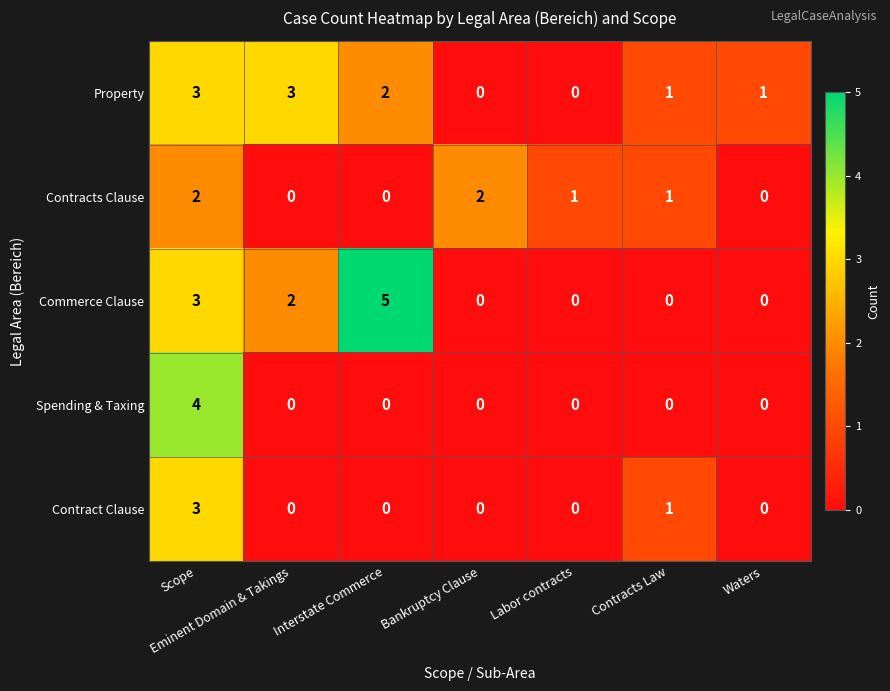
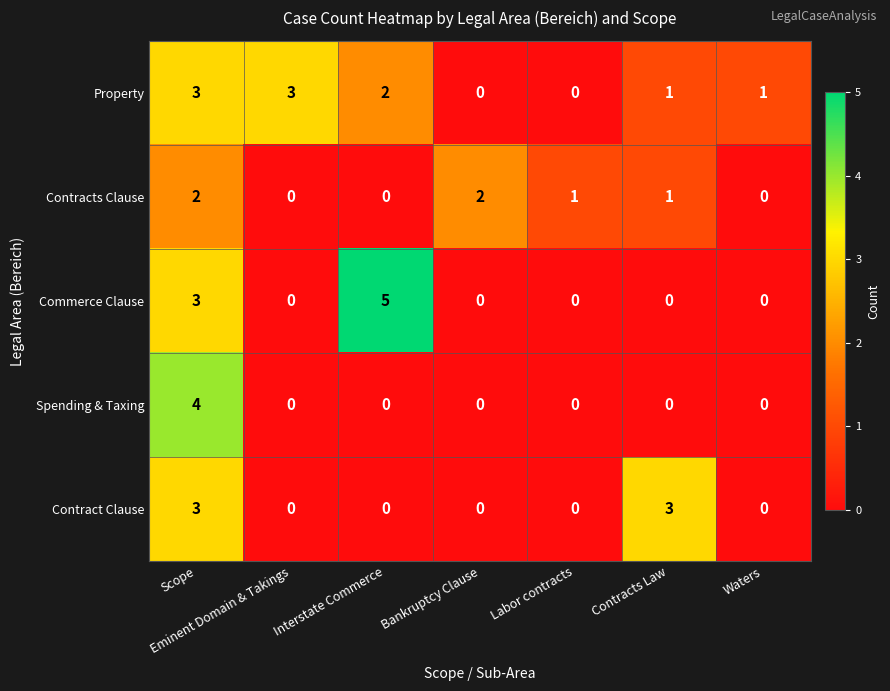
  {
    "Property": {
      "Scope": 3,
      "Eminent Domain & Takings": 3,
      "Interstate Commerce": 2,
      "Bankruptcy Clause": 0,
      "Labor contracts": 0,
      "Contracts Law": 1,
      "Waters": 1
    },
    "Contracts Clause": {
      "Scope": 2,
      "Eminent Domain & Takings": 0,
      "Interstate Commerce": 0,
      "Bankruptcy Clause": 2,
      "Labor contracts": 1,
      "Contracts Law": 1,
      "Waters": 0
    },
    "Commerce Clause": {
      "Scope": 3,
-     "Eminent Domain & Takings": 2,
+     "Eminent Domain & Takings": 0,
      "Interstate Commerce": 5,
      "Bankruptcy Clause": 0,
      "Labor contracts": 0,
      "Contracts Law": 0,
      "Waters": 0
    },
    "Spending & Taxing": {
      "Scope": 4,
      "Eminent Domain & Takings": 0,
      "Interstate Commerce": 0,
      "Bankruptcy Clause": 0,
      "Labor contracts": 0,
      "Contracts Law": 0,
      "Waters": 0
    },
    "Contract Clause": {
      "Scope": 3,
      "Eminent Domain & Takings": 0,
      "Interstate Commerce": 0,
      "Bankruptcy Clause": 0,
      "Labor contracts": 0,
-     "Contracts Law": 1,
+     "Contracts Law": 3,
      "Waters": 0
    }
  }
